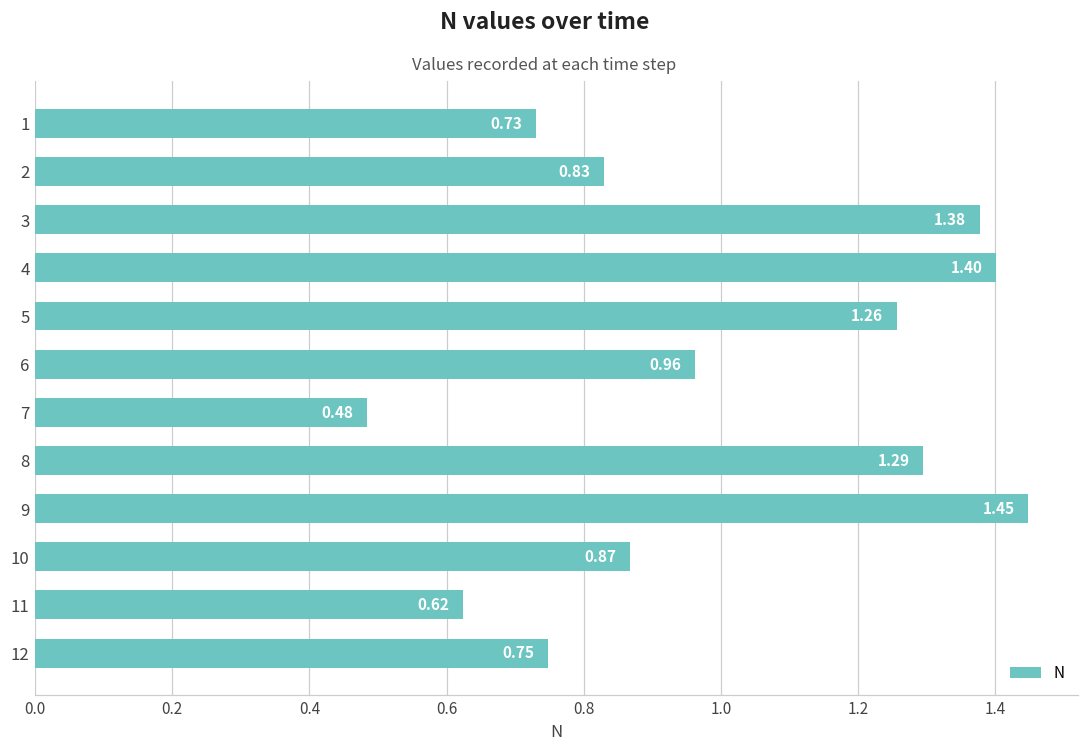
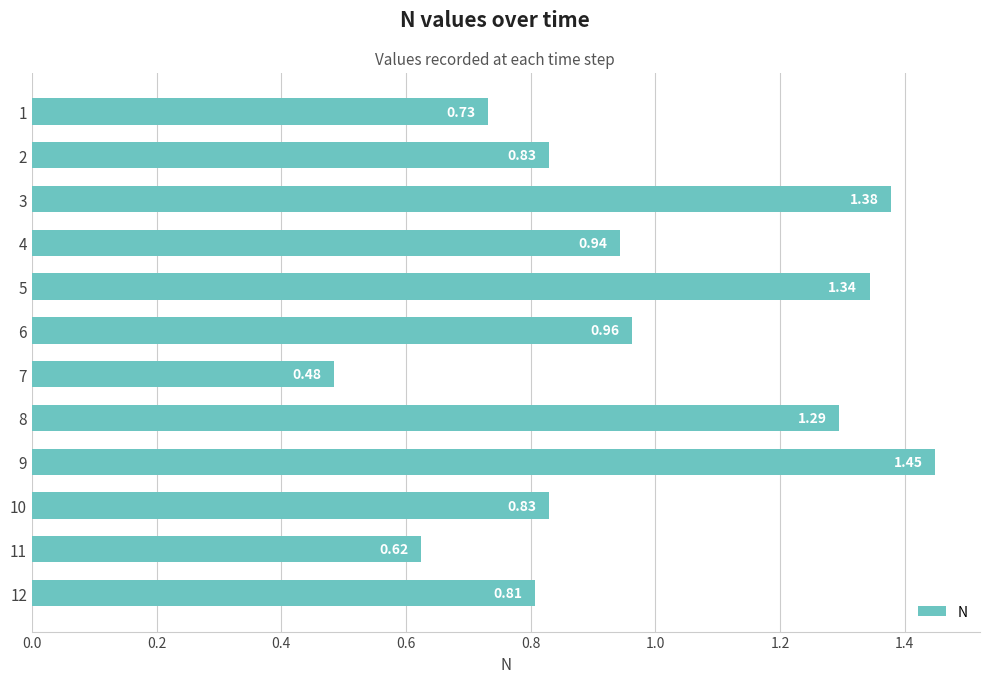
  {
    "1": 0.73,
    "2": 0.83,
    "3": 1.38,
-   "4": 1.40,
-   "5": 1.26,
+   "4": 0.94,
+   "5": 1.34,
    "6": 0.96,
    "7": 0.48,
    "8": 1.29,
    "9": 1.45,
-   "10": 0.87,
+   "10": 0.83,
    "11": 0.62,
-   "12": 0.75
+   "12": 0.81
  }
